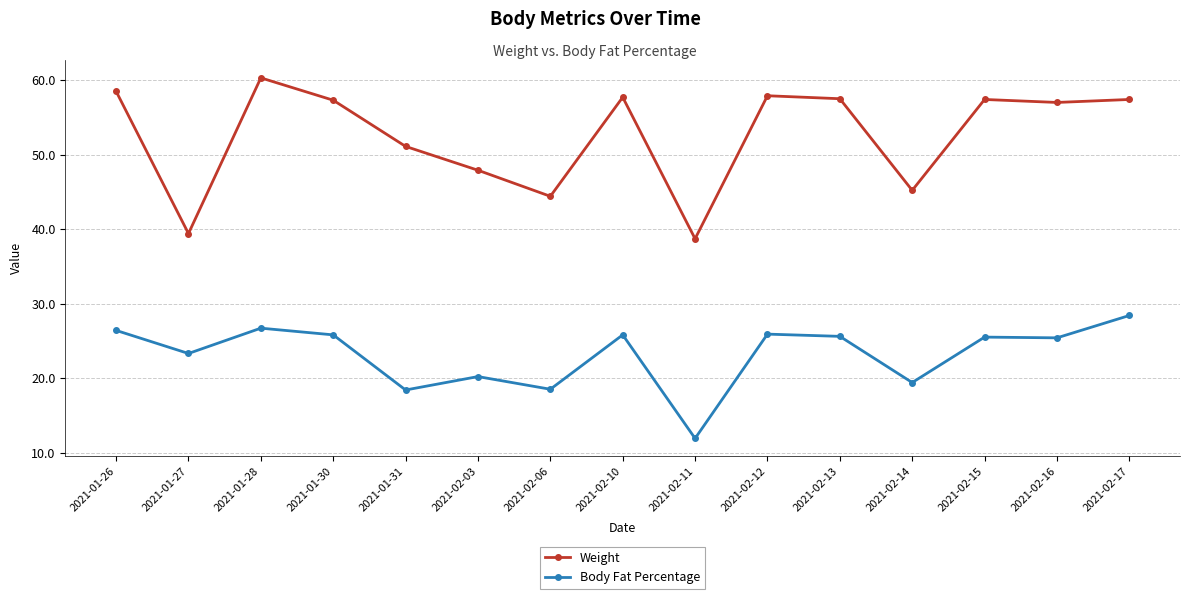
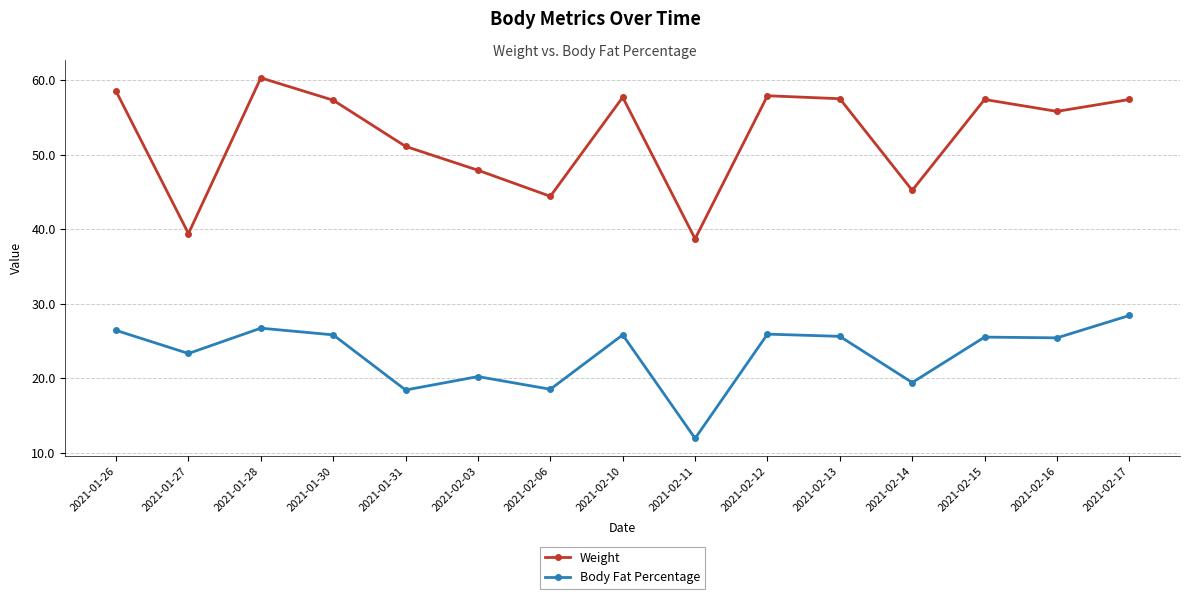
  {
    "Weight": {
      "2021-01-26": 59,
      "2021-01-27": 39,
      "2021-01-28": 60,
      "2021-01-30": 57,
      "2021-01-31": 51,
      "2021-02-03": 48,
      "2021-02-06": 44,
      "2021-02-10": 58,
      "2021-02-11": 39,
      "2021-02-12": 58,
      "2021-02-13": 58,
      "2021-02-14": 45,
      "2021-02-15": 57,
-     "2021-02-16": 57,
+     "2021-02-16": 56,
      "2021-02-17": 57
    },
    "Body Fat Percentage": {
      "2021-01-26": 26,
      "2021-01-27": 23,
      "2021-01-28": 27,
      "2021-01-30": 26,
      "2021-01-31": 18,
      "2021-02-03": 20,
      "2021-02-06": 19,
      "2021-02-10": 26,
      "2021-02-11": 12,
      "2021-02-12": 26,
      "2021-02-13": 26,
      "2021-02-14": 19,
      "2021-02-15": 26,
      "2021-02-16": 25,
      "2021-02-17": 28
    }
  }
